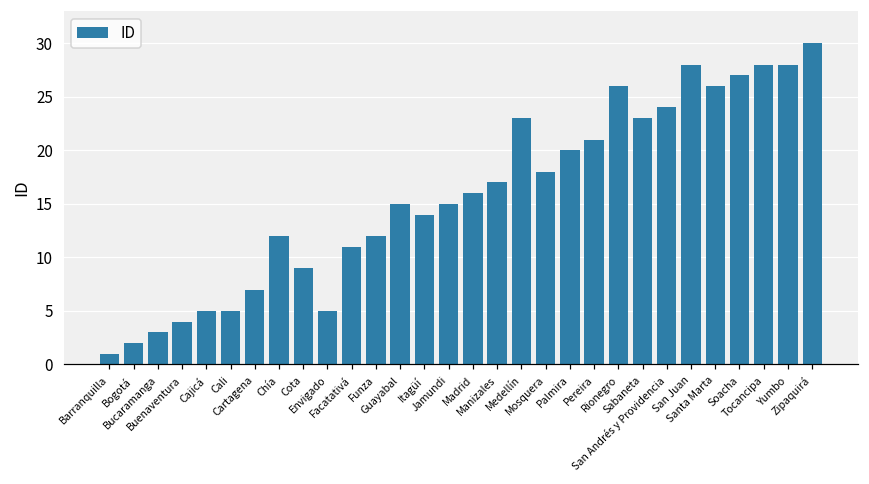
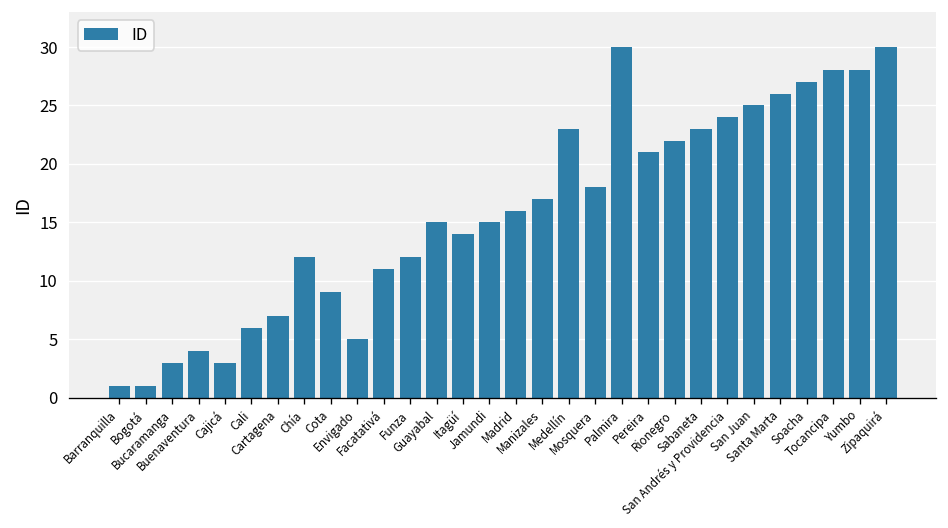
  {
    "Barranquilla": 1,
-   "Bogotá": 2,
+   "Bogotá": 1,
    "Bucaramanga": 3,
    "Buenaventura": 4,
-   "Cajicá": 5,
-   "Cali": 5,
+   "Cajicá": 3,
+   "Cali": 6,
    "Cartagena": 7,
    "Chía": 12,
    "Cota": 9,
    "Envigado": 5,
    "Facatativá": 11,
    "Funza": 12,
    "Guayabal": 15,
    "Itagüí": 14,
    "Jamundi": 15,
    "Madrid": 16,
    "Manizales": 17,
    "Medellín": 23,
    "Mosquera": 18,
-   "Palmira": 20,
+   "Palmira": 30,
    "Pereira": 21,
-   "Rionegro": 26,
+   "Rionegro": 22,
    "Sabaneta": 23,
    "San Andrés y Providencia": 24,
-   "San Juan": 28,
+   "San Juan": 25,
    "Santa Marta": 26,
    "Soacha": 27,
    "Tocancipa": 28,
    "Yumbo": 28,
    "Zipaquirá": 30
  }
